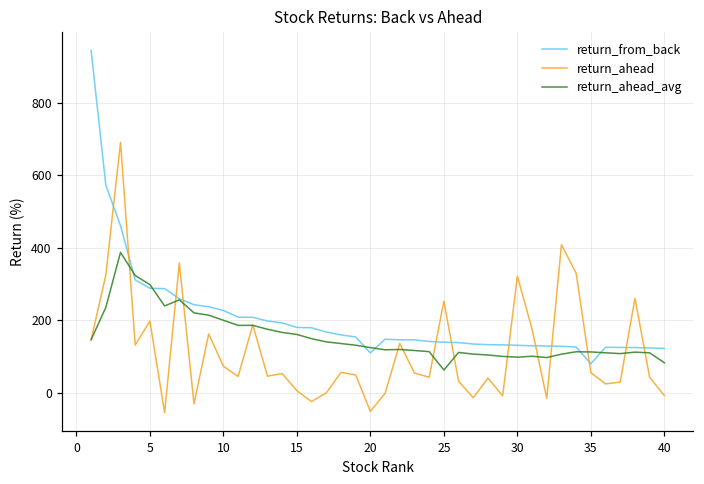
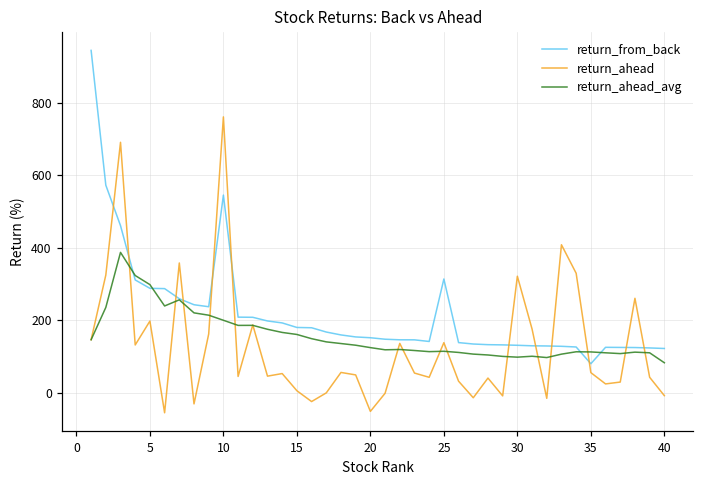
  {
    "return_from_back": {
      "5": 290,
-     "10": 230,
+     "10": 550,
      "15": 180,
-     "20": 110,
-     "25": 140,
+     "20": 150,
+     "25": 310,
      "30": 130,
      "35": 80,
      "40": 120
    },
    "return_ahead": {
      "5": 200,
-     "10": 70,
+     "10": 760,
      "15": 10,
      "20": -50,
-     "25": 250,
+     "25": 140,
      "30": 320,
      "35": 60,
      "40": -10
    },
    "return_ahead_avg": {
      "5": 300,
      "10": 200,
      "15": 160,
      "20": 120,
-     "25": 60,
+     "25": 110,
      "30": 100,
      "35": 110,
      "40": 80
    }
  }
